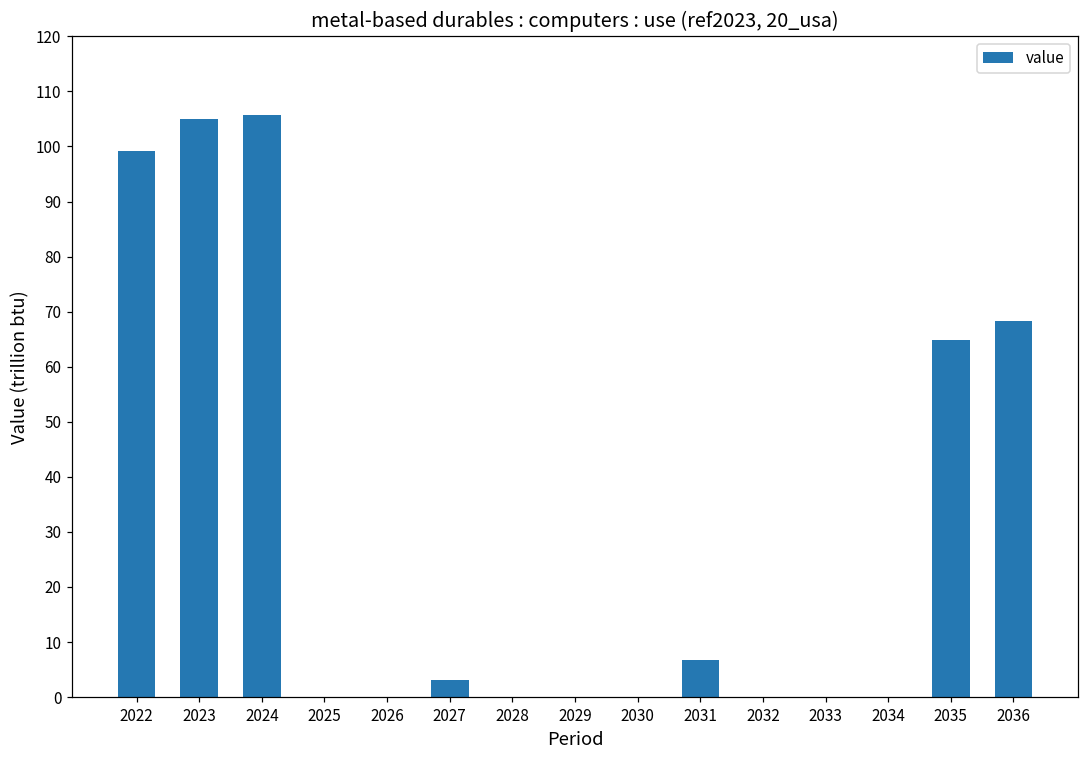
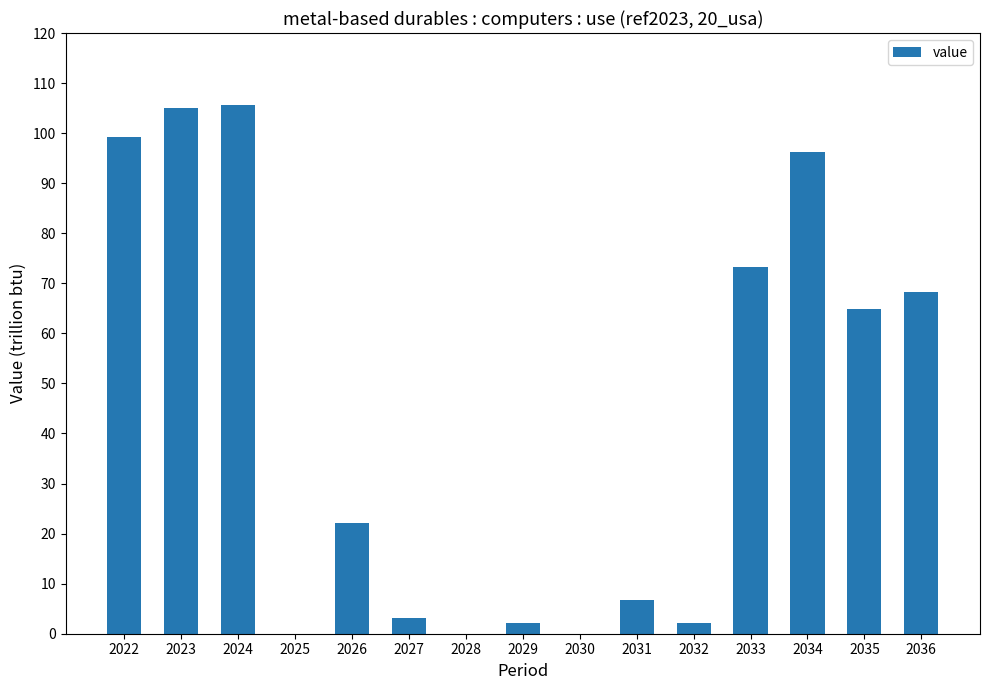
  {
    "2022": 99,
    "2023": 105,
    "2024": 106,
    "2025": 0,
-   "2026": 0,
+   "2026": 22,
    "2027": 3,
    "2028": 0,
-   "2029": 0,
+   "2029": 2,
    "2030": 0,
    "2031": 7,
-   "2032": 0,
-   "2033": 0,
-   "2034": 0,
+   "2032": 2,
+   "2033": 73,
+   "2034": 96,
    "2035": 65,
    "2036": 68
  }
